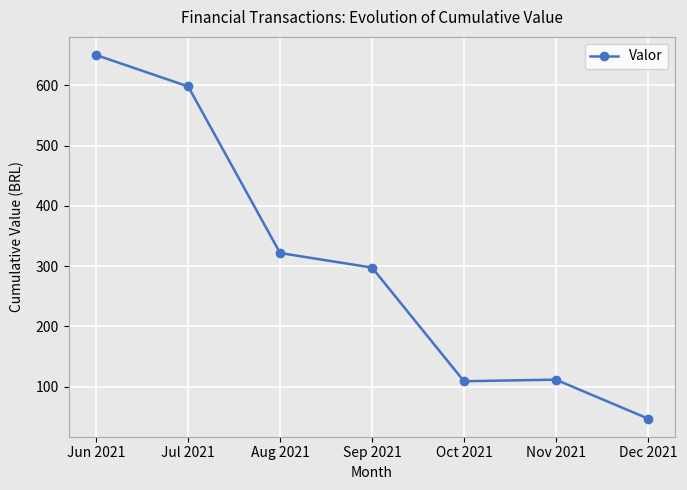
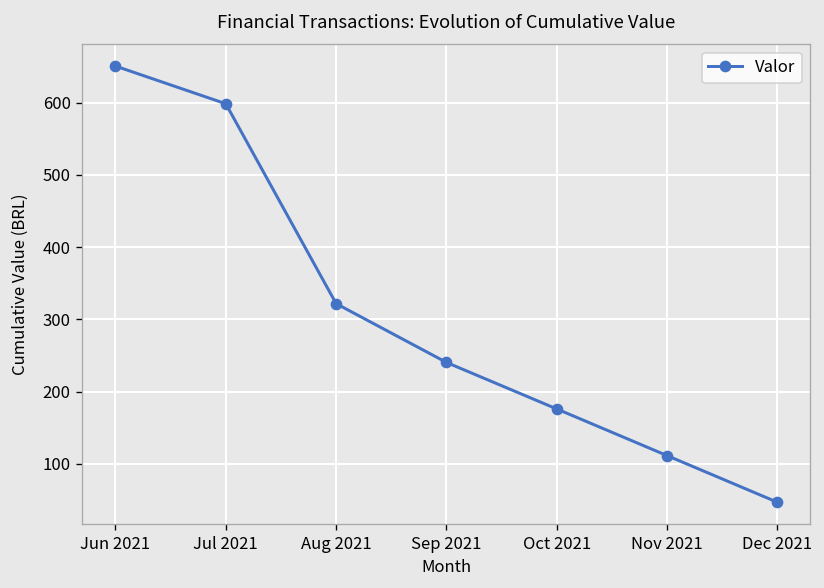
  {
    "Jun 2021": 650,
    "Jul 2021": 600,
    "Aug 2021": 320,
-   "Sep 2021": 300,
-   "Oct 2021": 110,
+   "Sep 2021": 240,
+   "Oct 2021": 180,
    "Nov 2021": 110,
    "Dec 2021": 50
  }
